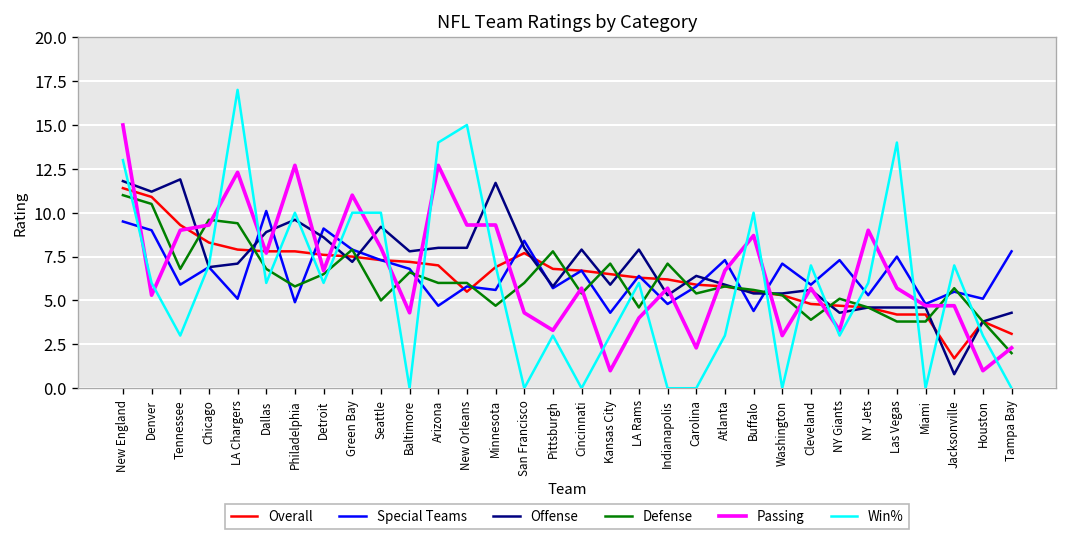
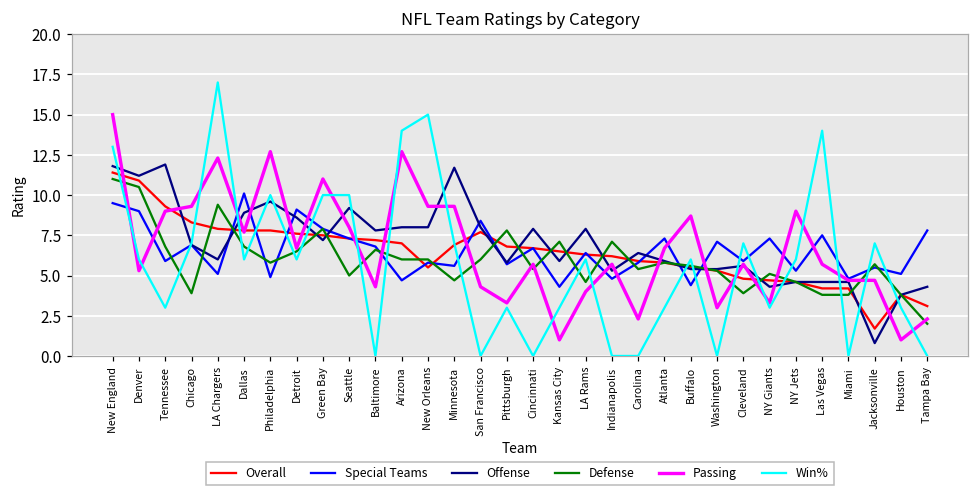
  {
    "Overall": {
      "New England": 11.4,
      "Denver": 10.9,
      "Tennessee": 9.3,
      "Chicago": 8.3,
      "LA Chargers": 7.9,
      "Philadelphia": 7.8,
      "Detroit": 7.6,
      "Green Bay": 7.5,
      "Baltimore": 7.2,
      "Arizona": 7.0,
      "New Orleans": 5.5,
      "San Francisco": 7.7,
      "Pittsburgh": 6.8,
      "Kansas City": 6.5,
      "Indianapolis": 6.2,
      "Cleveland": 4.8,
      "NY Giants": 4.7,
      "Las Vegas": 4.2,
      "Miami": 4.2,
      "Jacksonville": 1.7,
      "Tampa Bay": 3.1
    },
    "Special Teams": {
      "New England": 9.5,
      "Denver": 9.0,
      "Tennessee": 5.9,
      "LA Chargers": 5.1,
      "Dallas": 10.1,
      "Philadelphia": 4.9,
      "Detroit": 9.1,
      "Baltimore": 6.8,
      "Arizona": 4.7,
      "New Orleans": 5.8,
      "Minnesota": 5.6,
      "San Francisco": 8.4,
      "Kansas City": 4.3,
      "Indianapolis": 4.8,
      "Atlanta": 7.3,
      "Buffalo": 4.4,
      "Washington": 7.1,
      "Cleveland": 5.9,
      "NY Giants": 7.3,
      "NY Jets": 5.3,
      "Las Vegas": 7.5,
      "Jacksonville": 5.5,
      "Houston": 5.1,
      "Tampa Bay": 7.8
    },
    "Offense": {
      "New England": 11.8,
      "Denver": 11.2,
      "Tennessee": 11.9,
-     "LA Chargers": 7.1,
+     "LA Chargers": 6.0,
      "Dallas": 8.9,
      "Philadelphia": 9.6,
      "Detroit": 8.6,
      "Green Bay": 7.2,
      "Seattle": 9.2,
      "Baltimore": 7.8,
      "Arizona": 8.0,
      "New Orleans": 8.0,
      "Minnesota": 11.7,
      "San Francisco": 8.0,
      "Cincinnati": 7.9,
      "Kansas City": 5.9,
      "LA Rams": 7.9,
      "Indianapolis": 5.3,
      "Carolina": 6.4,
      "NY Giants": 4.3,
      "Las Vegas": 4.6,
      "Jacksonville": 0.8,
      "Tampa Bay": 4.3
    },
    "Defense": {
      "New England": 11.0,
      "Denver": 10.5,
      "Tennessee": 6.8,
-     "Chicago": 9.6,
+     "Chicago": 3.9,
      "LA Chargers": 9.4,
      "Dallas": 6.8,
      "Philadelphia": 5.8,
      "Detroit": 6.5,
      "Seattle": 5.0,
      "Baltimore": 6.6,
      "Arizona": 6.0,
      "New Orleans": 6.0,
      "Minnesota": 4.7,
      "San Francisco": 6.0,
      "Pittsburgh": 7.8,
      "Cincinnati": 5.4,
      "Kansas City": 7.1,
      "LA Rams": 4.6,
      "Indianapolis": 7.1,
      "Carolina": 5.4,
      "Cleveland": 3.9,
      "NY Giants": 5.1,
      "Las Vegas": 3.8,
      "Miami": 3.8,
      "Jacksonville": 5.7,
      "Tampa Bay": 2.0
    },
    "Passing": {
      "New England": 15.0,
      "Denver": 5.3,
      "Tennessee": 9.0,
      "Chicago": 9.3,
      "LA Chargers": 12.3,
      "Philadelphia": 12.7,
      "Detroit": 6.7,
      "Green Bay": 11.0,
      "Seattle": 8.0,
      "Baltimore": 4.3,
      "Arizona": 12.7,
      "New Orleans": 9.3,
      "Minnesota": 9.3,
      "San Francisco": 4.3,
      "Pittsburgh": 3.3,
      "Cincinnati": 5.7,
      "Kansas City": 1.0,
      "LA Rams": 4.0,
      "Indianapolis": 5.7,
      "Carolina": 2.3,
      "Atlanta": 6.7,
      "Buffalo": 8.7,
      "Washington": 3.0,
      "NY Giants": 3.3,
      "NY Jets": 9.0,
      "Las Vegas": 5.7,
      "Jacksonville": 4.7,
      "Houston": 1.0,
      "Tampa Bay": 2.3
    },
    "Win%": {
      "New England": 13,
      "Denver": 6,
      "Tennessee": 3,
      "LA Chargers": 17,
      "Dallas": 6,
      "Philadelphia": 10,
      "Detroit": 6,
      "Green Bay": 10,
      "Seattle": 10,
      "Baltimore": 0,
      "Arizona": 14,
      "New Orleans": 15,
      "San Francisco": 0,
      "Pittsburgh": 3,
      "Cincinnati": 0,
      "Kansas City": 3,
      "LA Rams": 6,
      "Indianapolis": 0,
      "Carolina": 0,
      "Atlanta": 3,
-     "Buffalo": 10,
+     "Buffalo": 6,
      "Washington": 0,
      "Cleveland": 7,
      "NY Giants": 3,
      "NY Jets": 6,
      "Las Vegas": 14,
      "Miami": 0,
      "Jacksonville": 7,
      "Houston": 3,
      "Tampa Bay": 0
    }
  }
